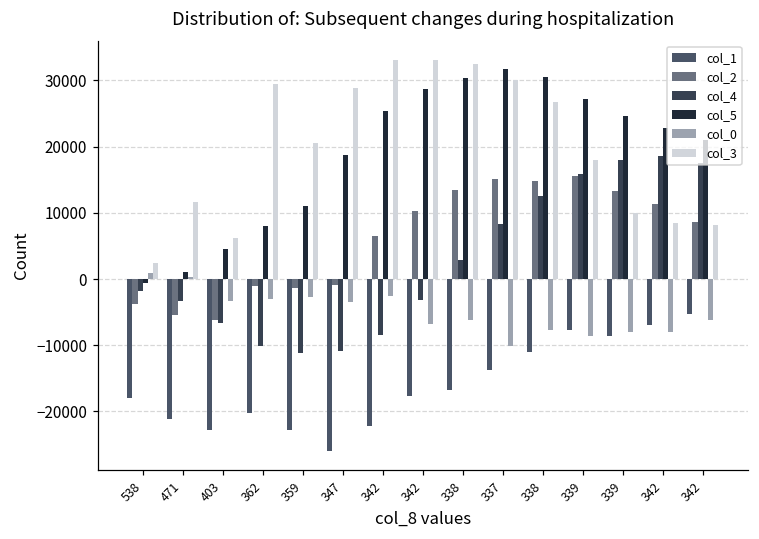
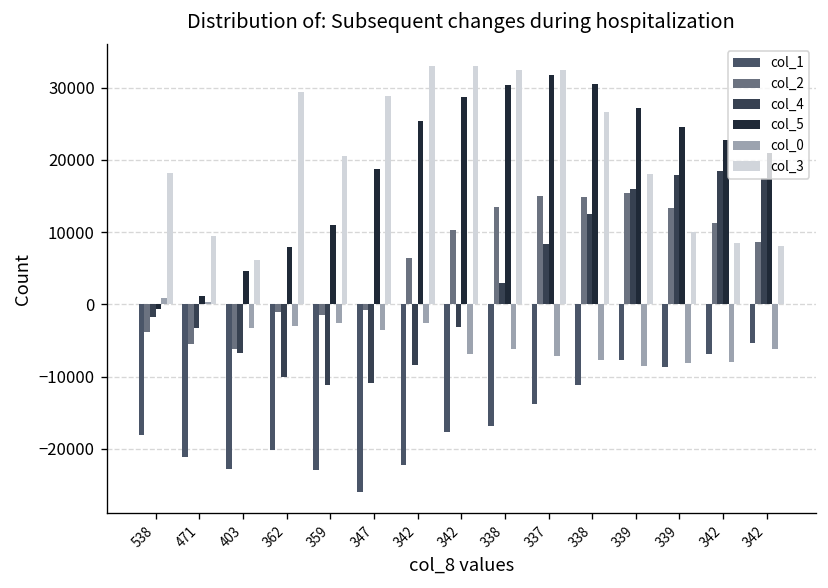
  {
    "col_0": {
      "538": 1000,
      "403": -3000,
      "362": -3000,
      "359": -3000,
      "347": -4000,
-     "337": -10000
+     "337": -7000
    },
    "col_3": {
-     "538": 2000,
-     "471": 12000,
+     "538": 18000,
+     "471": 9000,
      "403": 6000,
      "362": 29000,
      "359": 21000,
      "347": 29000,
-     "337": 30000
+     "337": 32000
    }
  }
